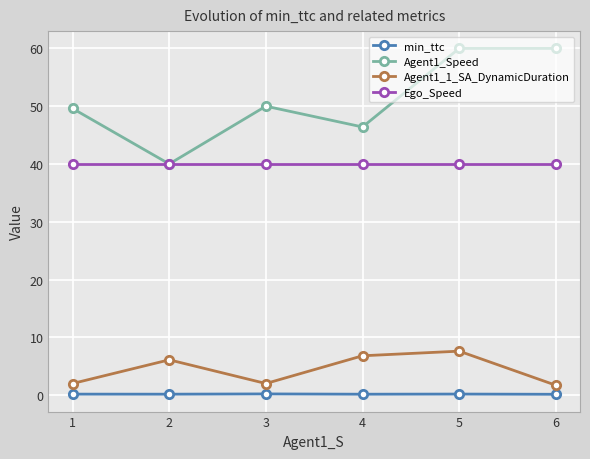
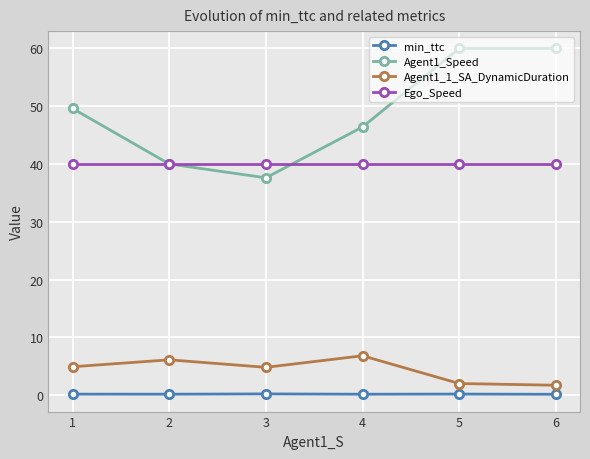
  {
    "min_ttc": {
      "1": 0,
      "2": 0,
      "3": 0,
      "4": 0,
      "5": 0,
      "6": 0
    },
    "Agent1_Speed": {
      "1": 50,
-     "3": 50,
+     "3": 38,
      "4": 46
    },
    "Agent1_1_SA_DynamicDuration": {
-     "1": 2,
+     "1": 5,
      "2": 6,
-     "3": 2,
+     "3": 5,
      "4": 7,
-     "5": 8,
+     "5": 2,
      "6": 2
    },
    "Ego_Speed": {
      "1": 40,
      "3": 40,
      "4": 40,
      "5": 40,
      "6": 40
    }
  }
